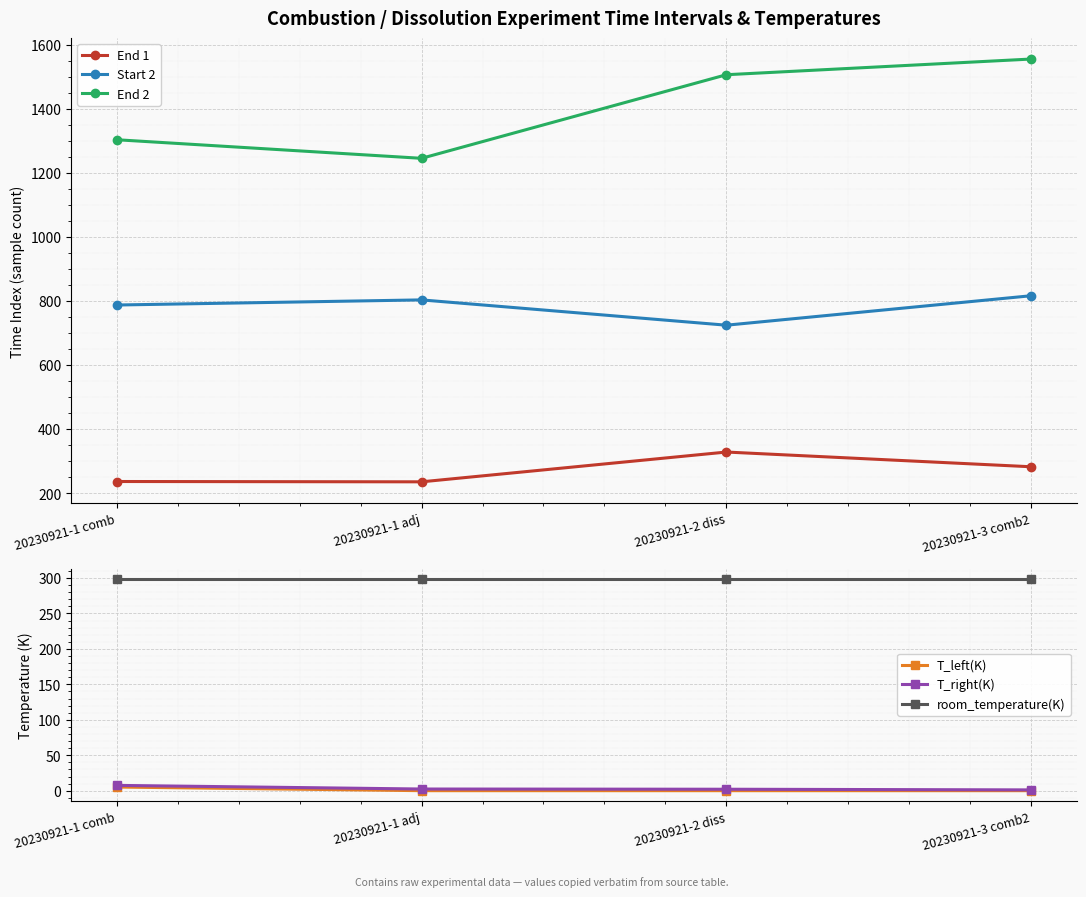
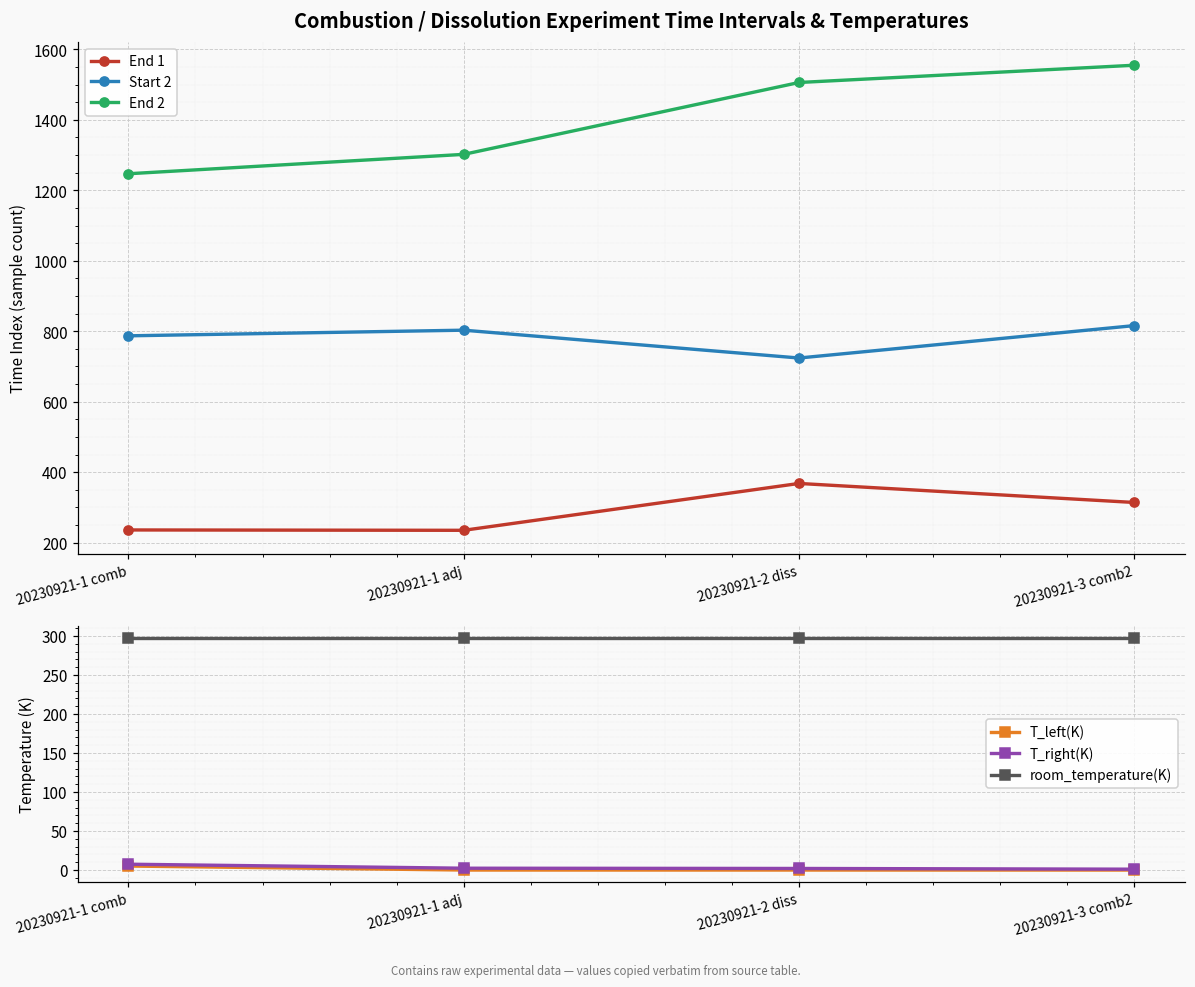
  {
    "Combustion / Dissolution Experiment Time Intervals & Temperatures": {
      "End 1": {
        "20230921-1 comb": 240,
        "20230921-1 adj": 240,
-       "20230921-2 diss": 330,
-       "20230921-3 comb2": 280
+       "20230921-2 diss": 370,
+       "20230921-3 comb2": 310
      },
      "Start 2": {
        "20230921-1 comb": 790,
        "20230921-1 adj": 800,
        "20230921-2 diss": 720,
        "20230921-3 comb2": 820
      },
      "End 2": {
-       "20230921-1 comb": 1300,
-       "20230921-1 adj": 1250,
+       "20230921-1 comb": 1250,
+       "20230921-1 adj": 1300,
        "20230921-2 diss": 1510,
        "20230921-3 comb2": 1560
      }
    }
  }
